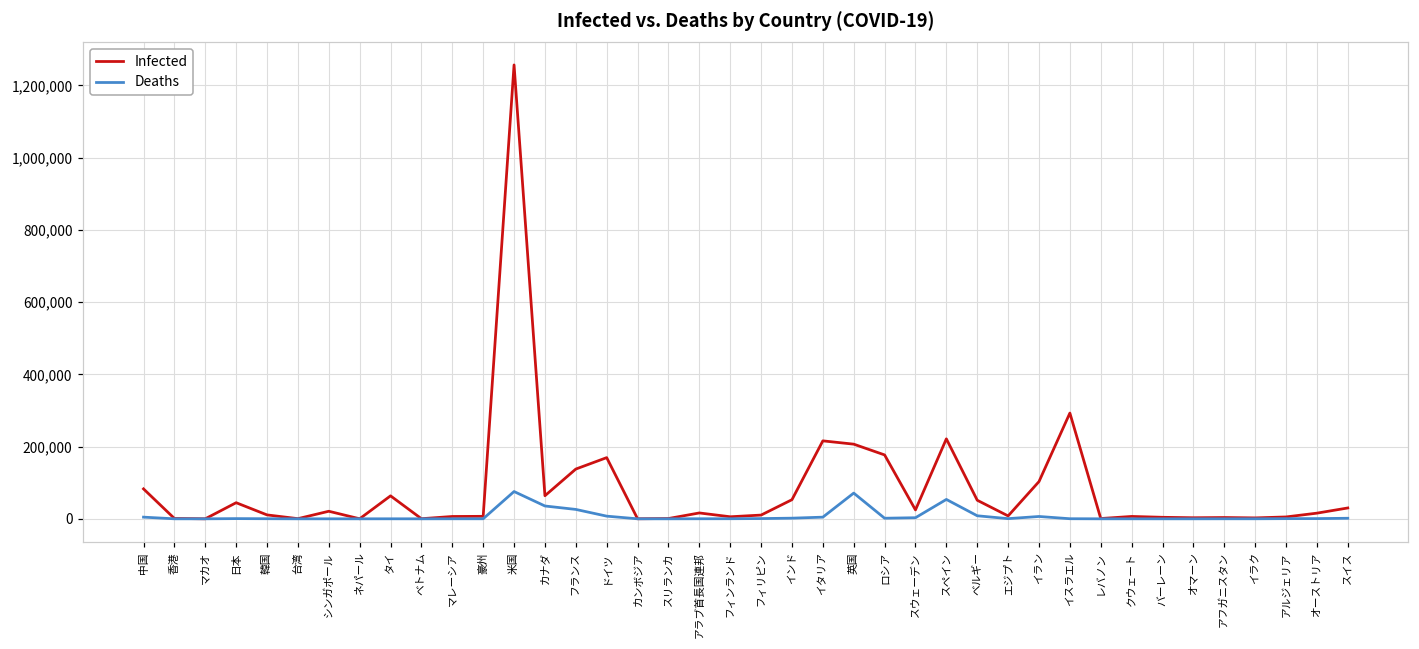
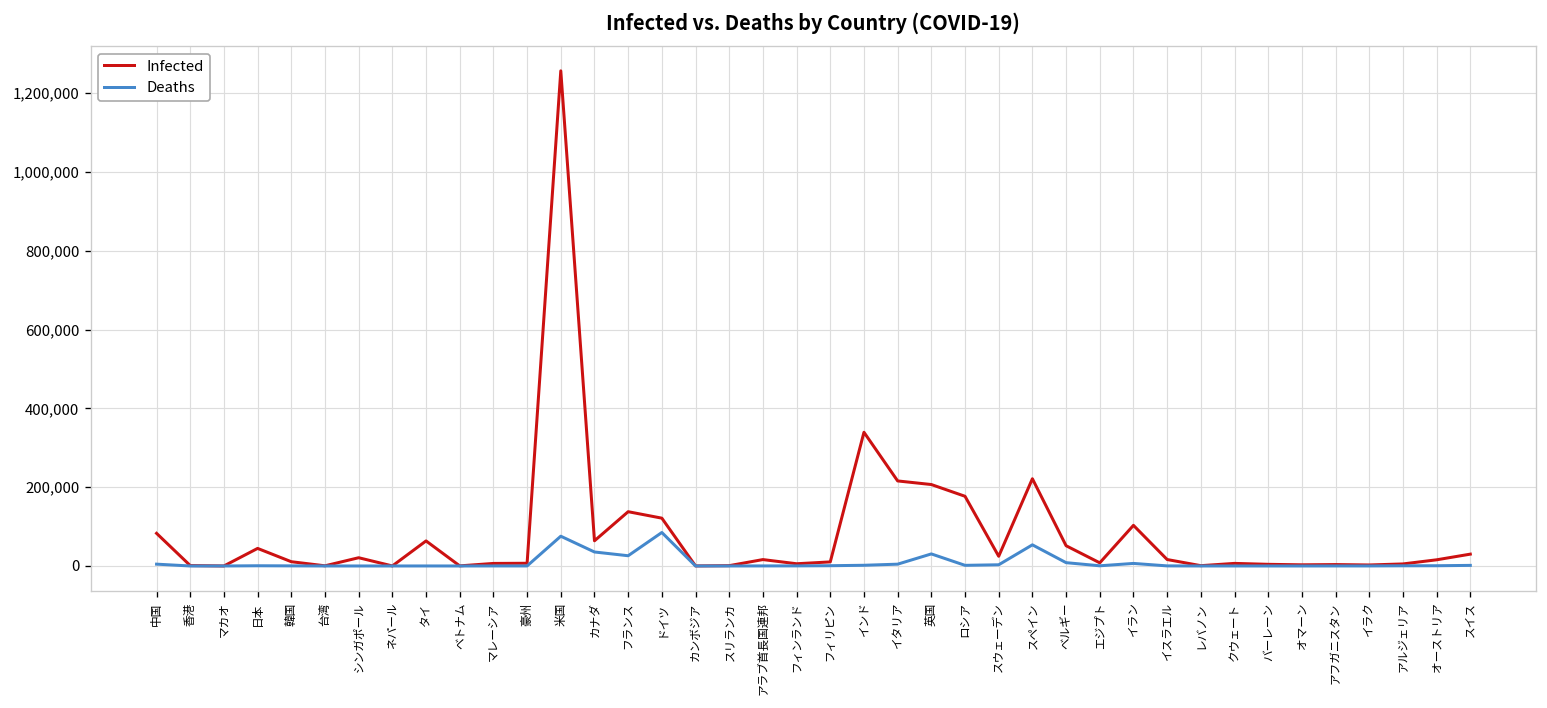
  {
    "Infected": {
      "中国": "80,000",
      "日本": "40,000",
      "韓国": "10,000",
      "シンガポール": "20,000",
      "タイ": "60,000",
      "米国": "1,260,000",
      "カナダ": "60,000",
      "フランス": "140,000",
-     "ドイツ": "170,000",
+     "ドイツ": "120,000",
      "アラブ首長国連邦": "20,000",
      "フィリピン": "10,000",
-     "インド": "50,000",
+     "インド": "340,000",
      "イタリア": "220,000",
      "英国": "210,000",
      "ロシア": "180,000",
      "スウェーデン": "20,000",
      "スペイン": "220,000",
      "ベルギー": "50,000",
      "イラン": "100,000",
-     "イスラエル": "290,000",
+     "イスラエル": "20,000",
      "オーストリア": "20,000",
      "スイス": "30,000"
    },
    "Deaths": {
      "中国": "0",
      "日本": "0",
      "韓国": "0",
      "シンガポール": "0",
      "タイ": "0",
      "米国": "80,000",
      "カナダ": "40,000",
      "フランス": "30,000",
-     "ドイツ": "10,000",
+     "ドイツ": "90,000",
      "アラブ首長国連邦": "0",
      "フィリピン": "0",
      "インド": "0",
      "イタリア": "0",
-     "英国": "70,000",
+     "英国": "30,000",
      "ロシア": "0",
      "スウェーデン": "0",
      "スペイン": "50,000",
      "ベルギー": "10,000",
      "イラン": "10,000",
      "イスラエル": "0",
      "オーストリア": "0",
      "スイス": "0"
    }
  }
